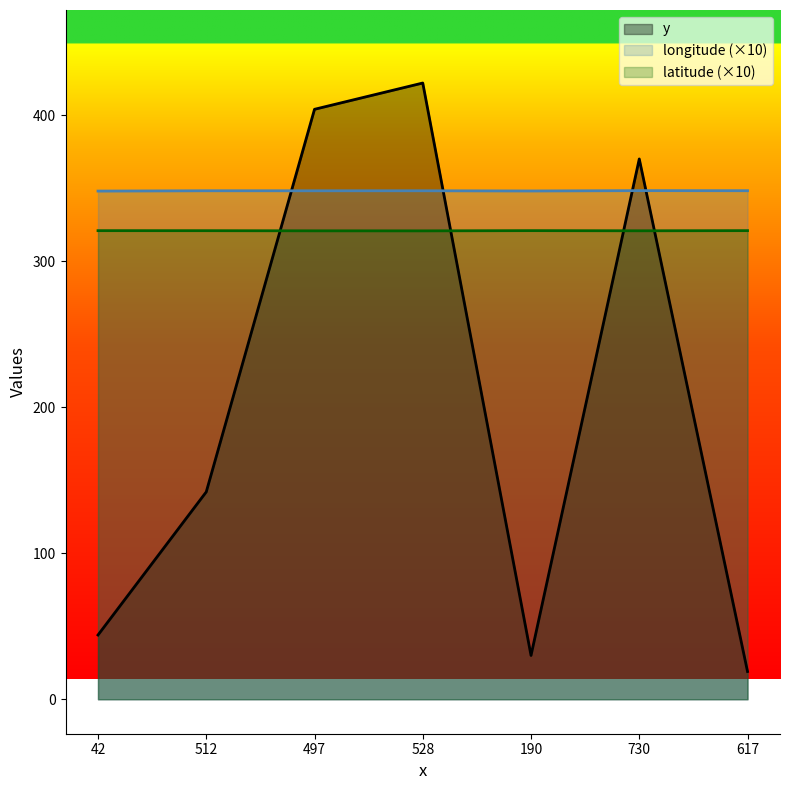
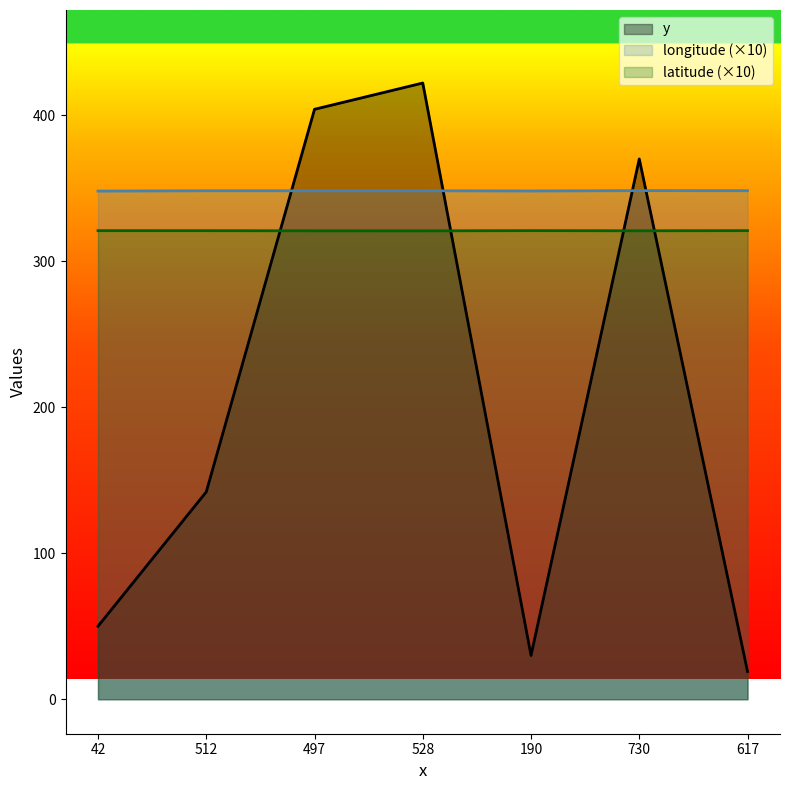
  {
    "y": {
-     "42": 44,
+     "42": 50,
      "512": 142,
      "497": 404,
      "528": 422,
      "190": 30,
      "730": 370,
      "617": 19
    },
    "longitude (×10)": {
      "42": 348,
      "512": 348,
      "497": 348,
      "528": 348,
      "190": 348,
      "730": 348,
      "617": 348
    },
    "latitude (×10)": {
      "42": 321,
      "512": 321,
      "497": 321,
      "528": 321,
      "190": 321,
      "730": 321,
      "617": 321
    }
  }
